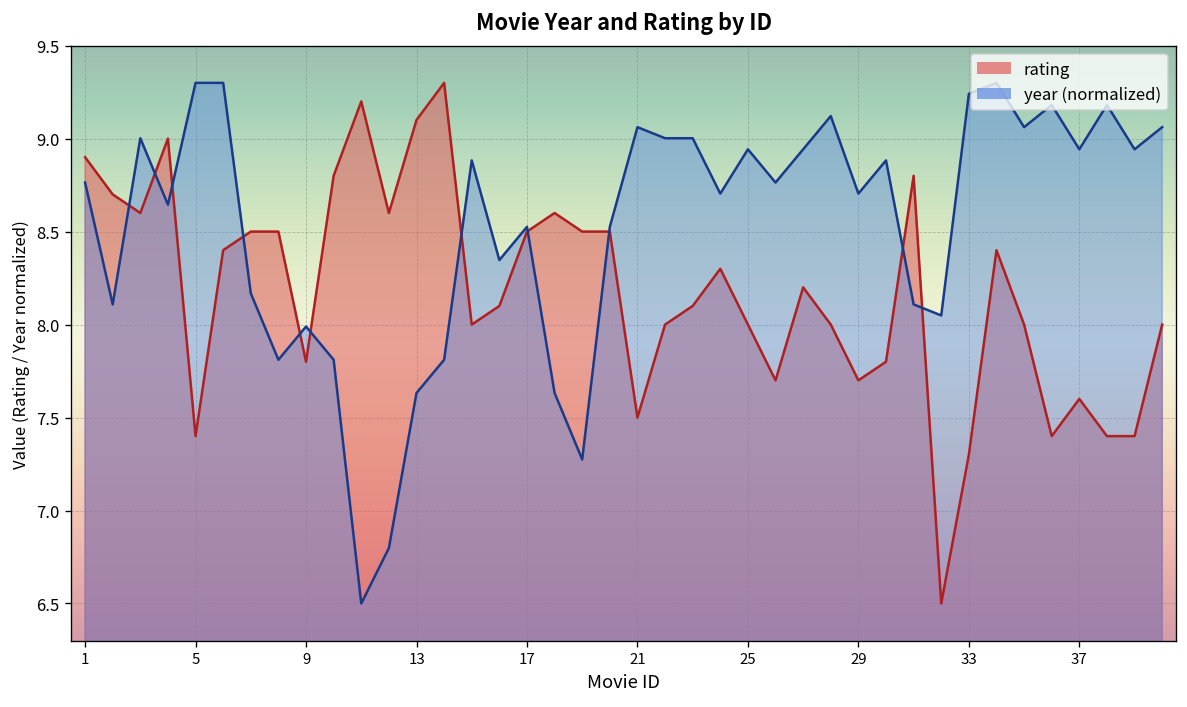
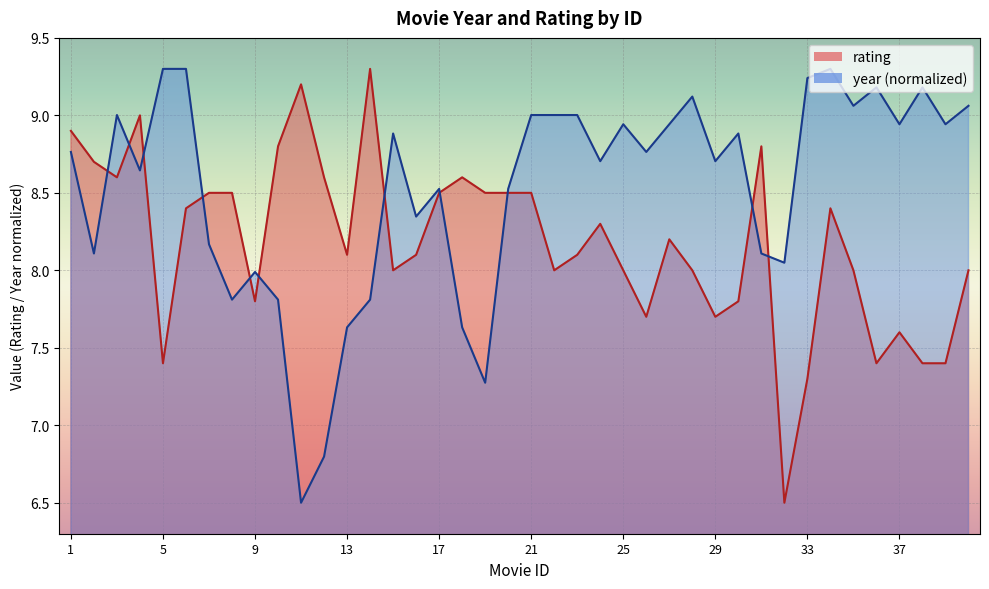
  {
    "rating": {
      "1": 8.9,
      "5": 7.4,
      "9": 7.8,
-     "13": 9.1,
+     "13": 8.1,
      "17": 8.5,
-     "21": 7.5,
+     "21": 8.5,
      "25": 8.0,
      "29": 7.7,
      "33": 7.3,
      "37": 7.6
    },
    "year (normalized)": {
      "1": 8.76,
      "5": 9.30,
      "9": 7.99,
      "13": 7.63,
      "17": 8.53,
-     "21": 9.06,
+     "21": 9.00,
      "25": 8.94,
      "29": 8.70,
      "33": 9.24,
      "37": 8.94
    }
  }
